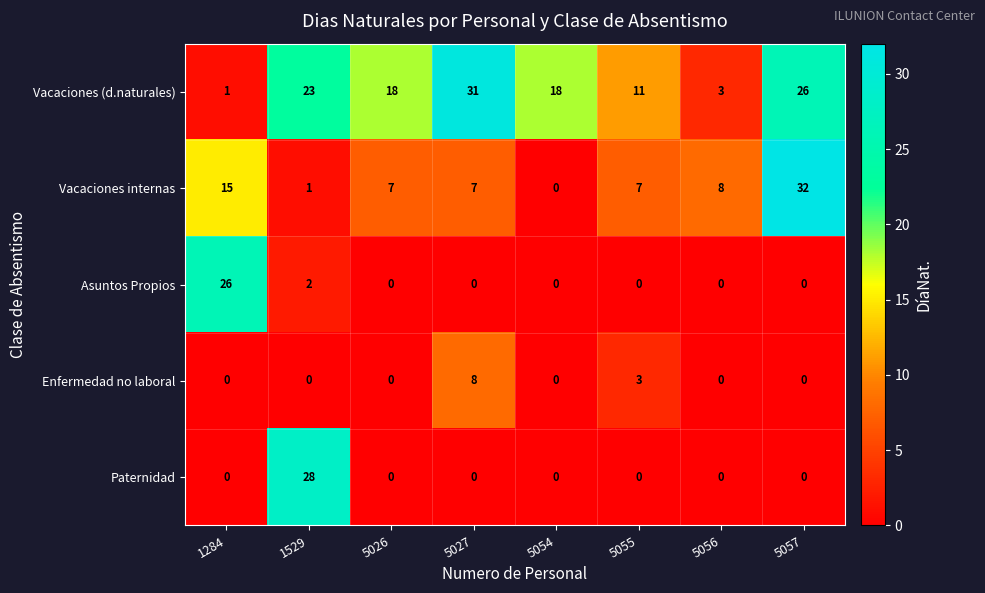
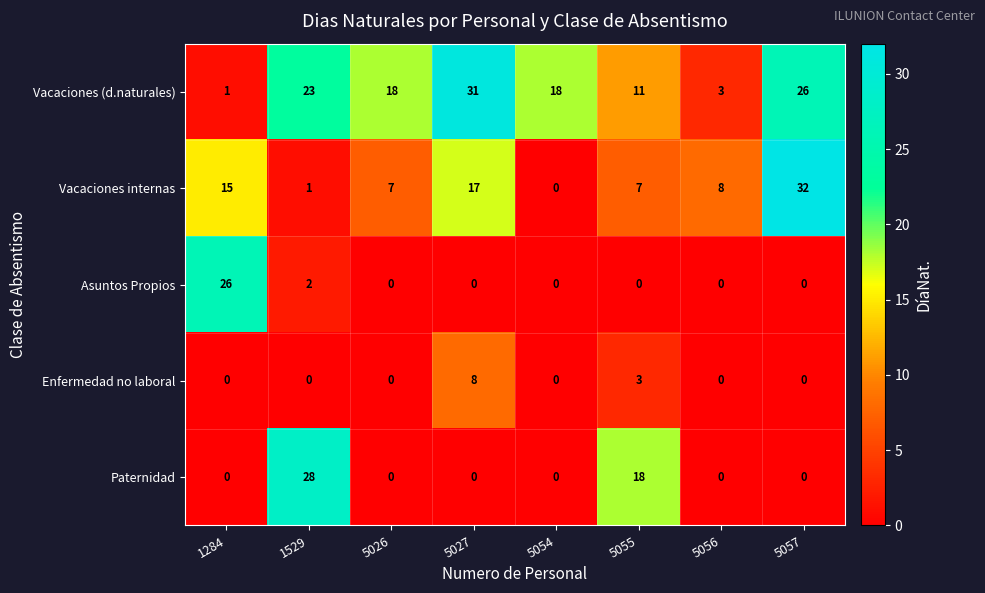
  {
    "Vacaciones (d.naturales)": {
      "1284": 1,
      "1529": 23,
      "5026": 18,
      "5027": 31,
      "5054": 18,
      "5055": 11,
      "5056": 3,
      "5057": 26
    },
    "Vacaciones internas": {
      "1284": 15,
      "1529": 1,
      "5026": 7,
-     "5027": 7,
+     "5027": 17,
      "5054": 0,
      "5055": 7,
      "5056": 8,
      "5057": 32
    },
    "Asuntos Propios": {
      "1284": 26,
      "1529": 2,
      "5026": 0,
      "5027": 0,
      "5054": 0,
      "5055": 0,
      "5056": 0,
      "5057": 0
    },
    "Enfermedad no laboral": {
      "1284": 0,
      "1529": 0,
      "5026": 0,
      "5027": 8,
      "5054": 0,
      "5055": 3,
      "5056": 0,
      "5057": 0
    },
    "Paternidad": {
      "1284": 0,
      "1529": 28,
      "5026": 0,
      "5027": 0,
      "5054": 0,
-     "5055": 0,
+     "5055": 18,
      "5056": 0,
      "5057": 0
    }
  }
